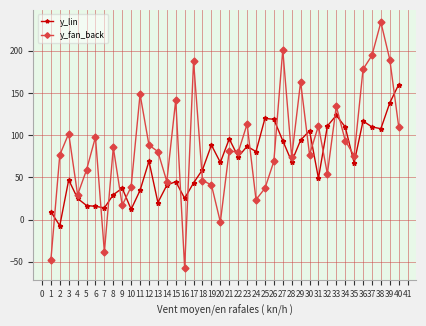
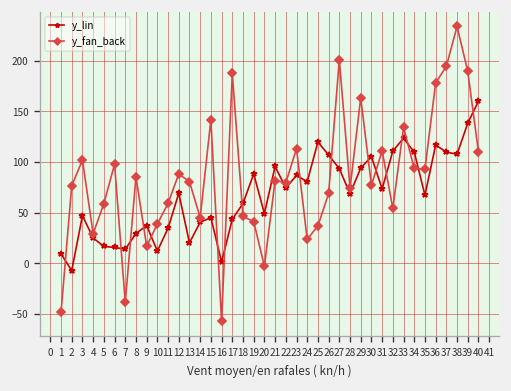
  {
    "y_lin": {
      "1": 10,
      "2": -10,
      "3": 50,
      "4": 30,
      "5": 20,
      "6": 20,
      "7": 10,
      "8": 30,
      "9": 40,
      "10": 10,
      "11": 30,
      "12": 70,
      "13": 20,
      "14": 40,
      "15": 50,
-     "16": 30,
+     "16": 0,
      "17": 40,
      "18": 60,
      "19": 90,
-     "20": 70,
+     "20": 50,
      "21": 100,
      "22": 70,
      "23": 90,
      "24": 80,
      "25": 120,
-     "26": 120,
+     "26": 110,
      "27": 90,
      "28": 70,
      "29": 90,
      "30": 110,
-     "31": 50,
+     "31": 70,
      "32": 110,
      "33": 120,
      "34": 110,
      "35": 70,
      "36": 120,
      "37": 110,
      "38": 110,
      "39": 140,
      "40": 160
    },
    "y_fan_back": {
      "1": -50,
      "2": 80,
      "3": 100,
      "4": 30,
      "5": 60,
      "6": 100,
      "7": -40,
      "8": 90,
      "9": 20,
      "10": 40,
-     "11": 150,
+     "11": 60,
      "12": 90,
      "13": 80,
      "14": 50,
      "15": 140,
      "16": -60,
      "17": 190,
      "18": 50,
      "19": 40,
      "20": 0,
      "21": 80,
      "22": 80,
      "23": 110,
      "24": 20,
      "25": 40,
      "26": 70,
      "27": 200,
      "28": 70,
      "29": 160,
      "30": 80,
      "31": 110,
      "32": 50,
      "33": 130,
      "34": 90,
-     "35": 80,
+     "35": 90,
      "36": 180,
      "37": 190,
      "38": 230,
      "39": 190,
      "40": 110
    }
  }
